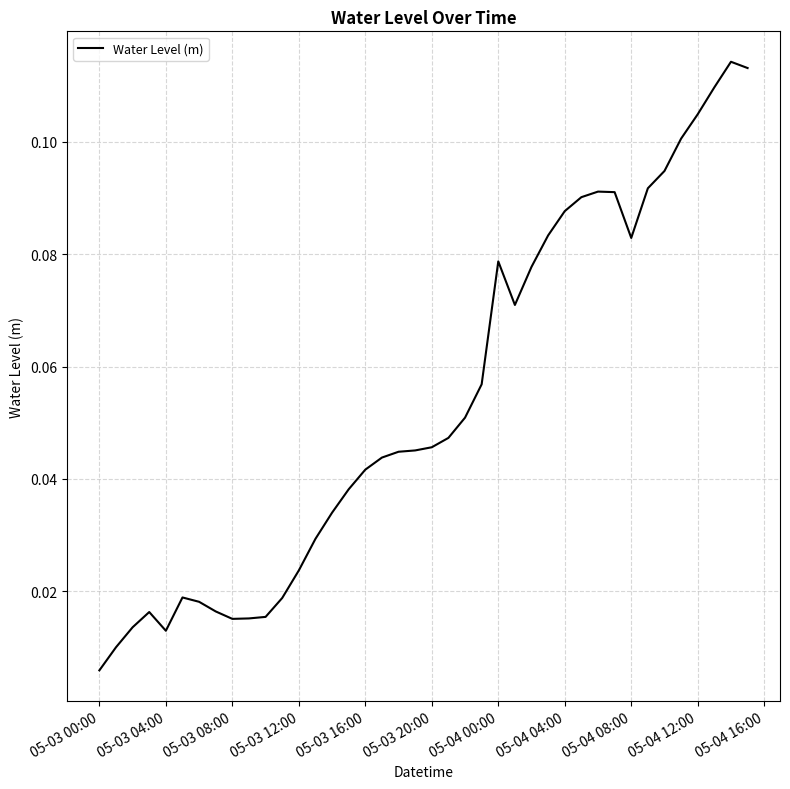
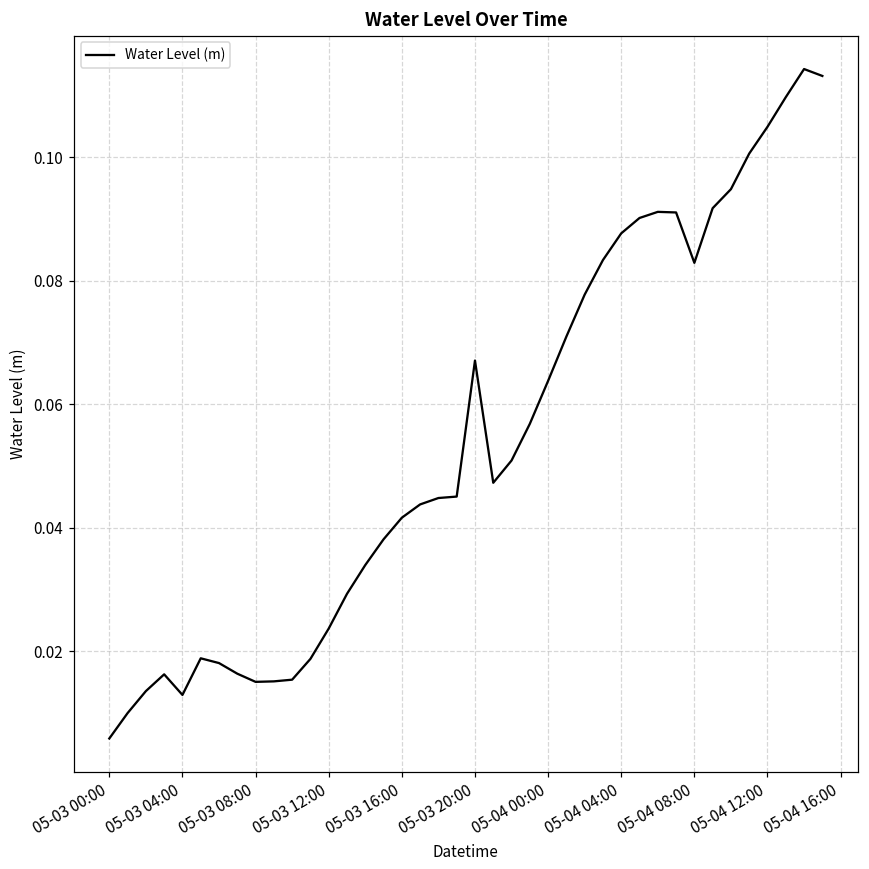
  {
    "05-03 00:00": 0.006,
    "05-03 04:00": 0.013,
    "05-03 08:00": 0.015,
    "05-03 12:00": 0.024,
    "05-03 16:00": 0.042,
-   "05-03 20:00": 0.046,
-   "05-04 00:00": 0.079,
+   "05-03 20:00": 0.067,
+   "05-04 00:00": 0.064,
    "05-04 04:00": 0.088,
    "05-04 08:00": 0.083,
    "05-04 12:00": 0.105
  }
